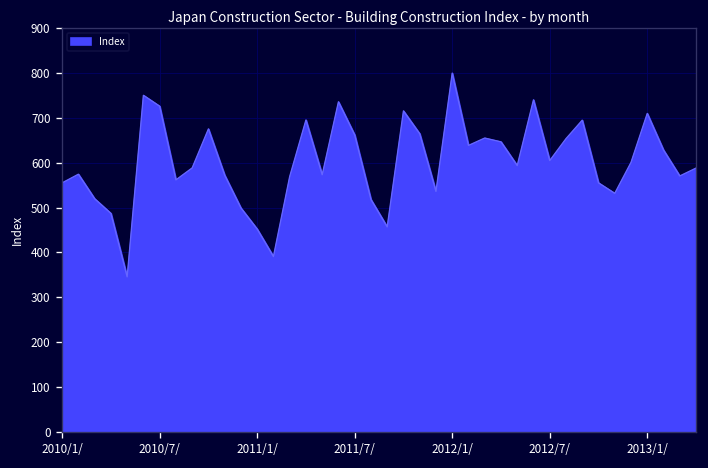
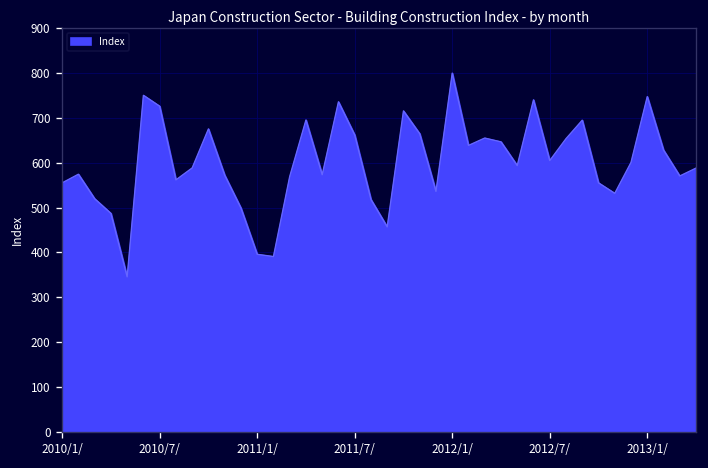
  {
    "2010/1/": 560,
    "2010/7/": 730,
-   "2011/1/": 450,
+   "2011/1/": 400,
    "2011/7/": 660,
    "2012/1/": 800,
    "2012/7/": 600,
-   "2013/1/": 710
+   "2013/1/": 750
  }
